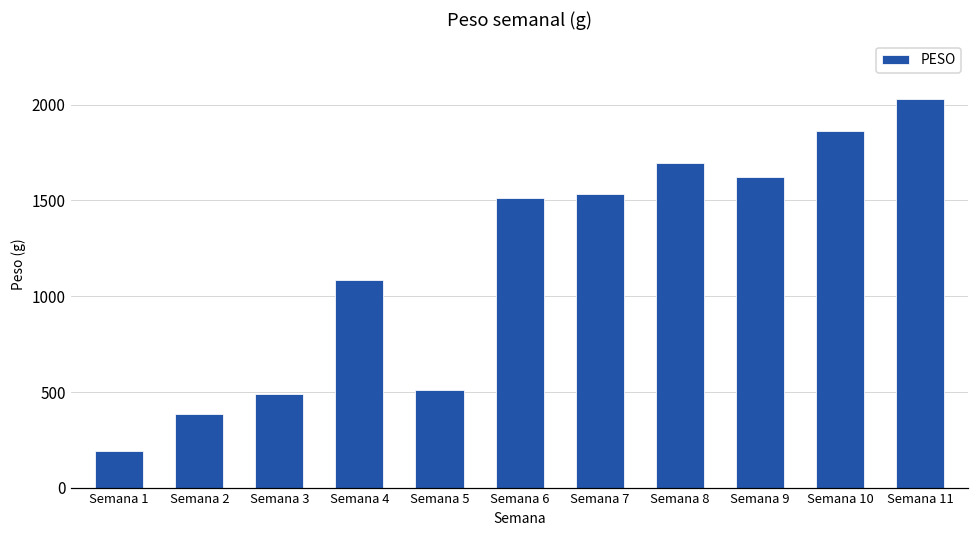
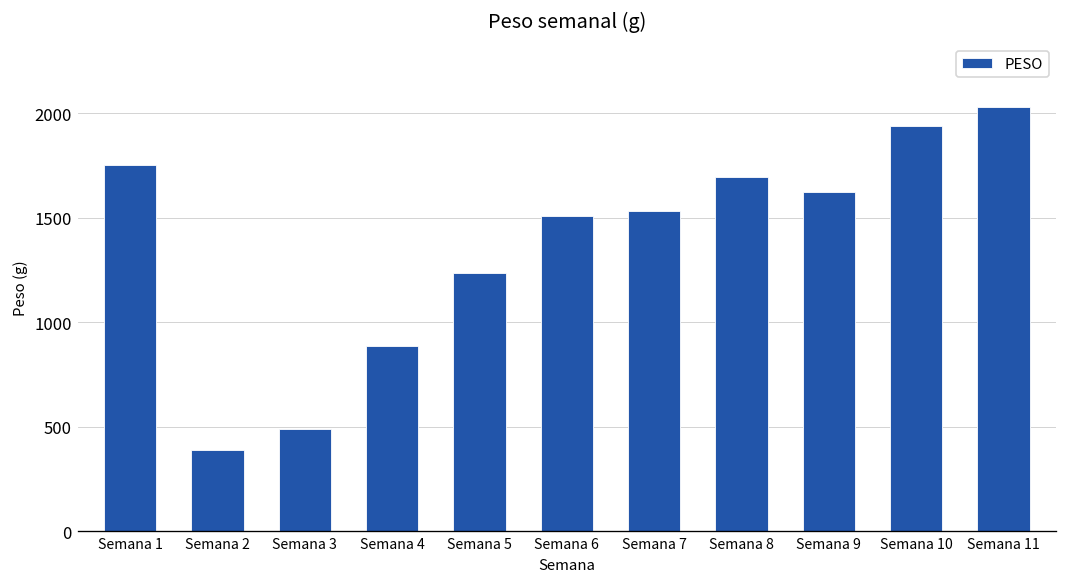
  {
-   "Semana 1": 190,
+   "Semana 1": 1750,
    "Semana 2": 390,
    "Semana 3": 490,
-   "Semana 4": 1080,
-   "Semana 5": 510,
+   "Semana 4": 890,
+   "Semana 5": 1240,
    "Semana 6": 1510,
    "Semana 7": 1530,
    "Semana 8": 1700,
    "Semana 9": 1620,
-   "Semana 10": 1860,
+   "Semana 10": 1940,
    "Semana 11": 2030
  }
